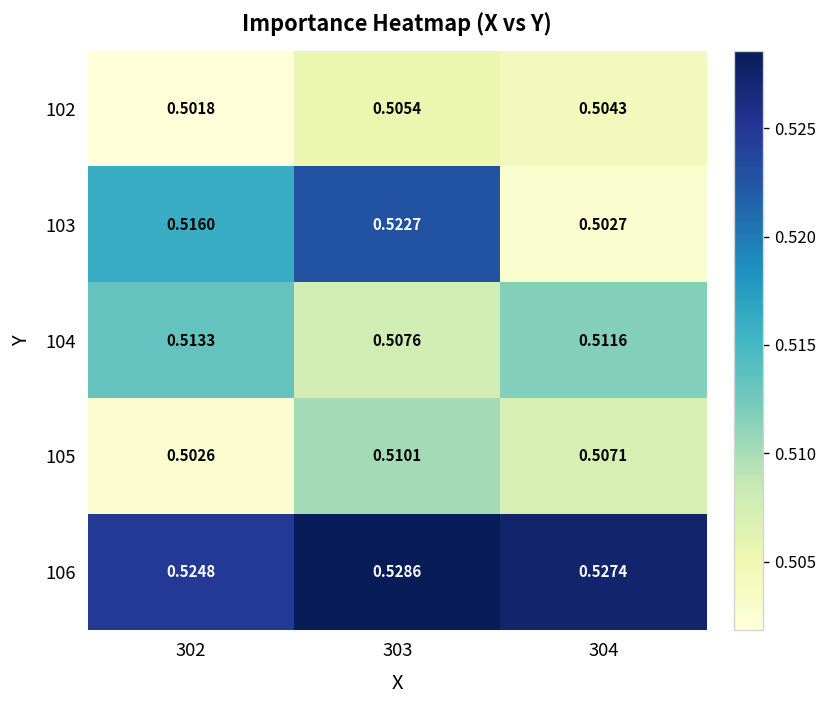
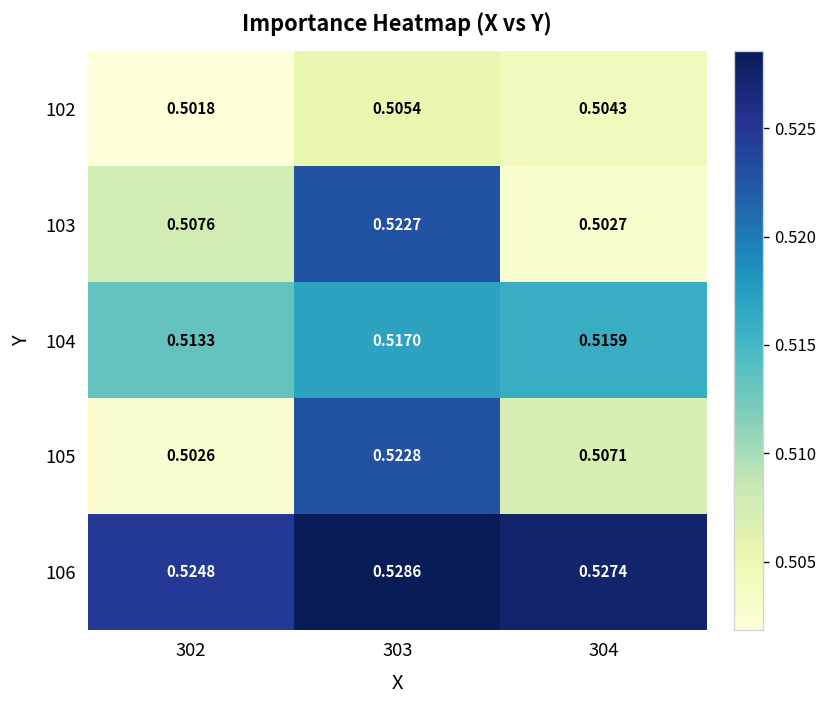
  {
    "102": {
      "302": 0.5018,
      "303": 0.5054,
      "304": 0.5043
    },
    "103": {
-     "302": 0.5160,
+     "302": 0.5076,
      "303": 0.5227,
      "304": 0.5027
    },
    "104": {
      "302": 0.5133,
-     "303": 0.5076,
-     "304": 0.5116
+     "303": 0.5170,
+     "304": 0.5159
    },
    "105": {
      "302": 0.5026,
-     "303": 0.5101,
+     "303": 0.5228,
      "304": 0.5071
    },
    "106": {
      "302": 0.5248,
      "303": 0.5286,
      "304": 0.5274
    }
  }
